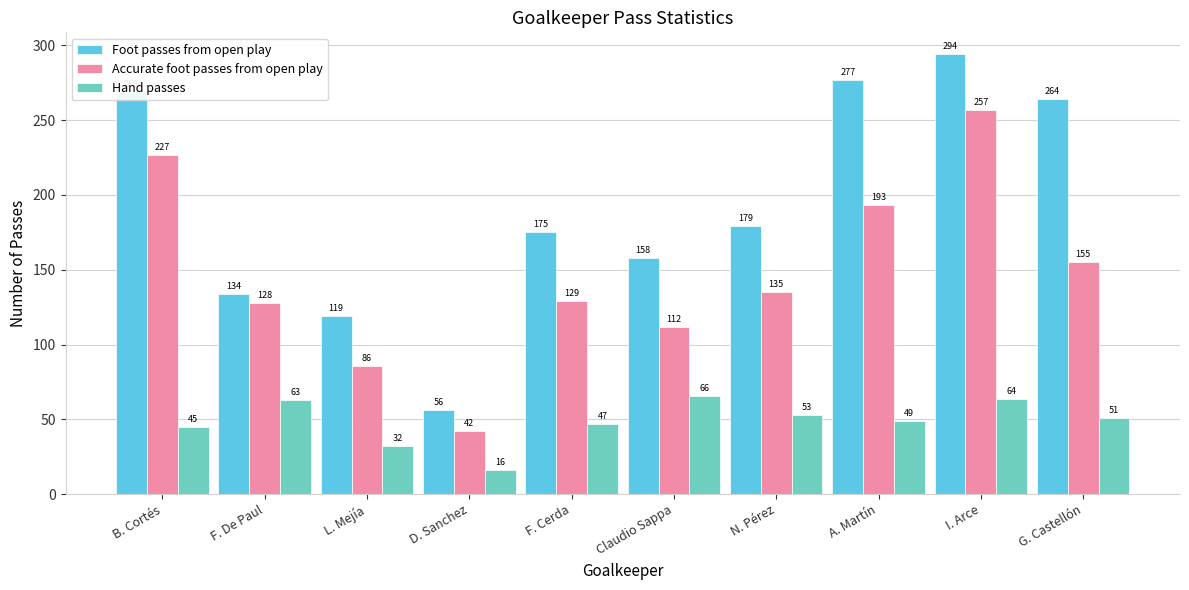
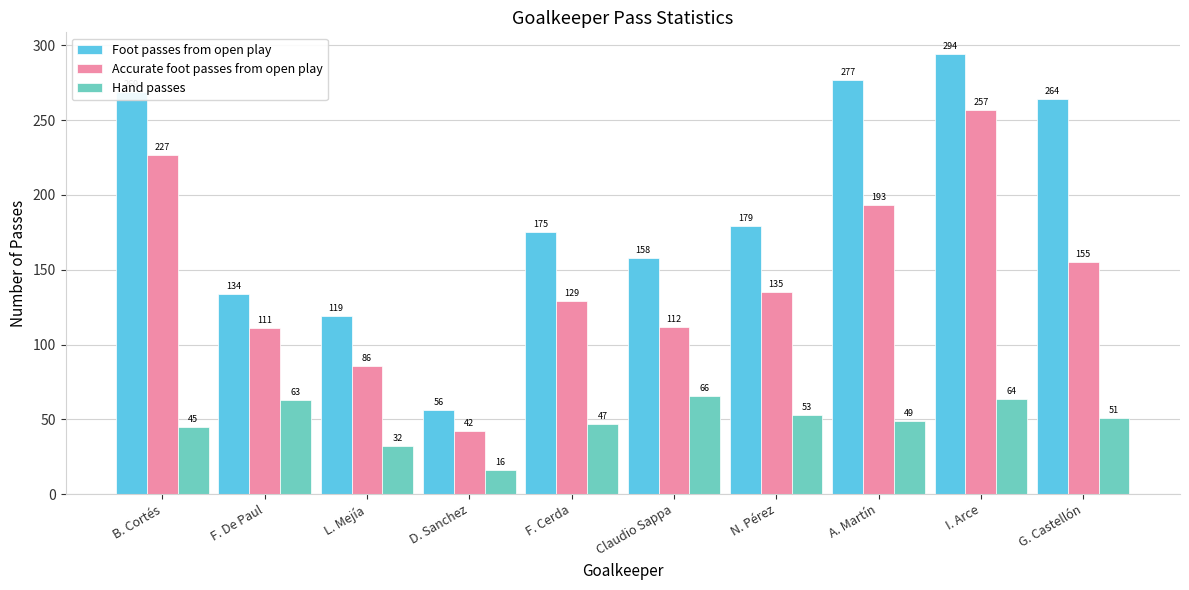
  {
    "Accurate foot passes from open play": {
      "B. Cortés": 227,
-     "F. De Paul": 128,
+     "F. De Paul": 111,
      "L. Mejía": 86,
      "D. Sanchez": 42,
      "F. Cerda": 129,
      "Claudio Sappa": 112,
      "N. Pérez": 135,
      "A. Martín": 193,
      "I. Arce": 257,
      "G. Castellón": 155
    }
  }
